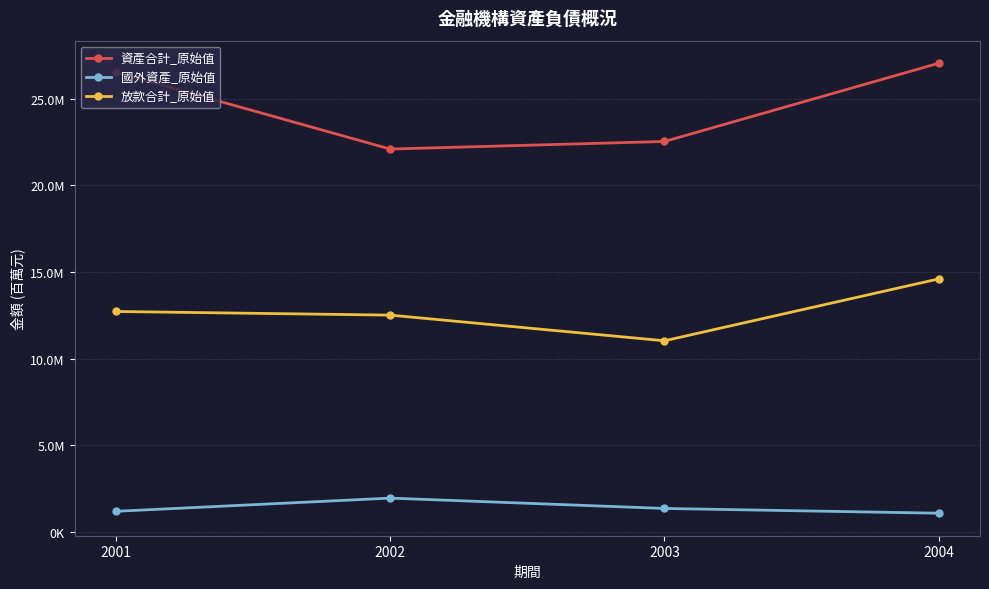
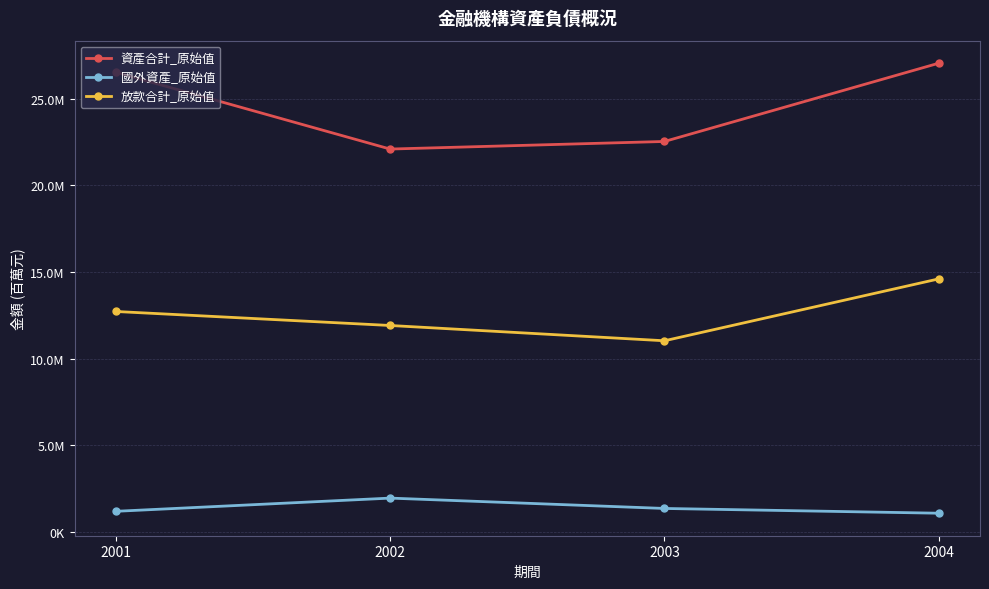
  {
    "資產合計_原始值": {
      "2002": 22100000,
      "2003": 22500000,
      "2004": 27100000
    },
    "國外資產_原始值": {
      "2001": 1200000,
      "2002": 1900000,
      "2003": 1300000,
      "2004": 1100000
    },
    "放款合計_原始值": {
      "2001": 12700000,
-     "2002": 12500000,
+     "2002": 11900000,
      "2003": 11000000,
      "2004": 14600000
    }
  }
